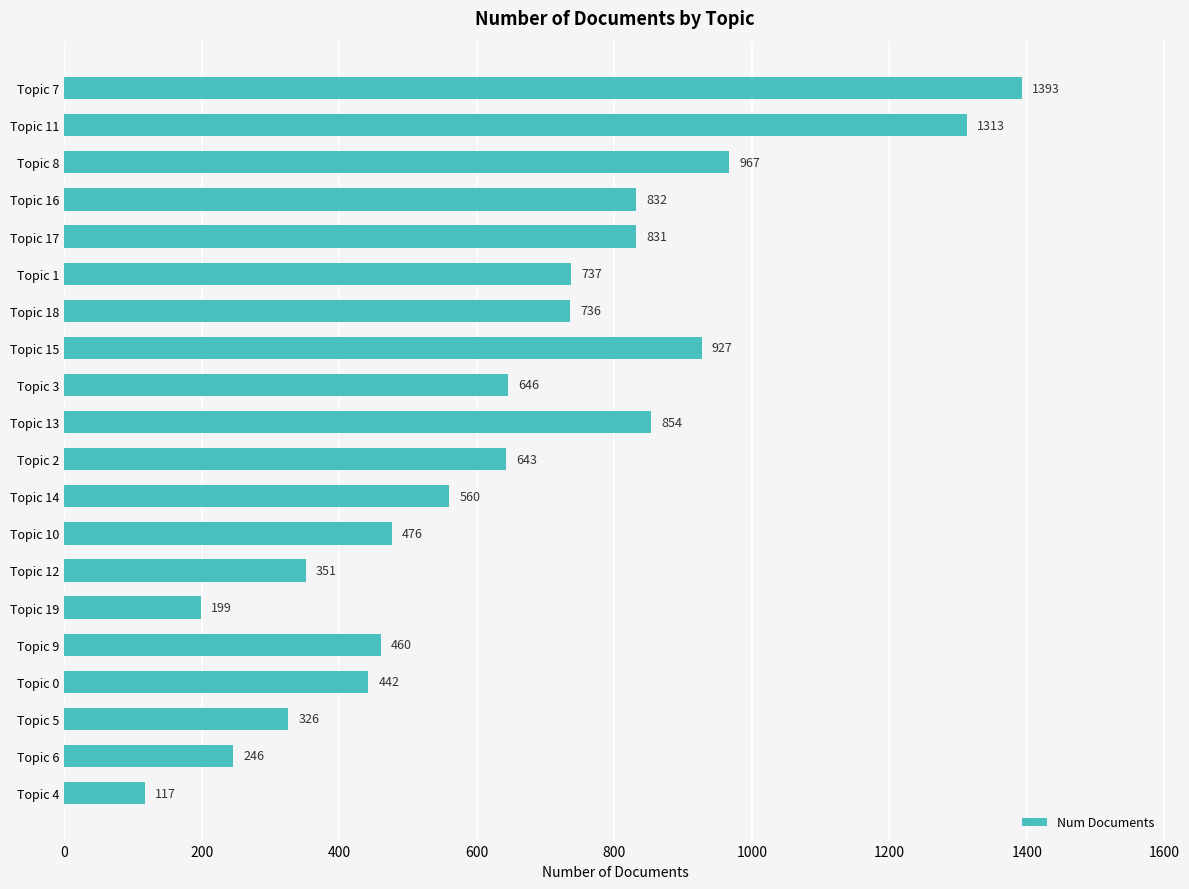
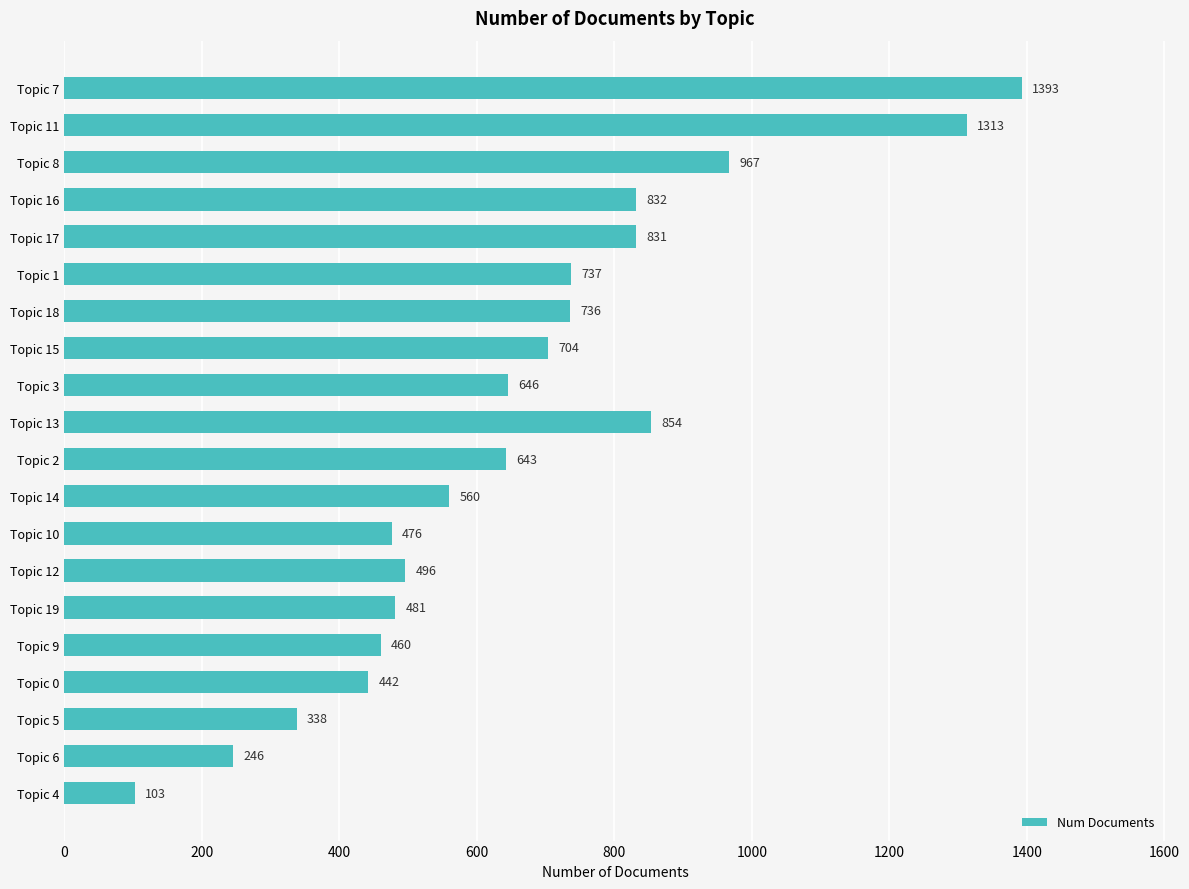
  {
    "Topic 7": 1393,
    "Topic 11": 1313,
    "Topic 8": 967,
    "Topic 16": 832,
    "Topic 17": 831,
    "Topic 1": 737,
    "Topic 18": 736,
-   "Topic 15": 927,
+   "Topic 15": 704,
    "Topic 3": 646,
    "Topic 13": 854,
    "Topic 2": 643,
    "Topic 14": 560,
    "Topic 10": 476,
-   "Topic 12": 351,
-   "Topic 19": 199,
+   "Topic 12": 496,
+   "Topic 19": 481,
    "Topic 9": 460,
    "Topic 0": 442,
-   "Topic 5": 326,
+   "Topic 5": 338,
    "Topic 6": 246,
-   "Topic 4": 117
+   "Topic 4": 103
  }
